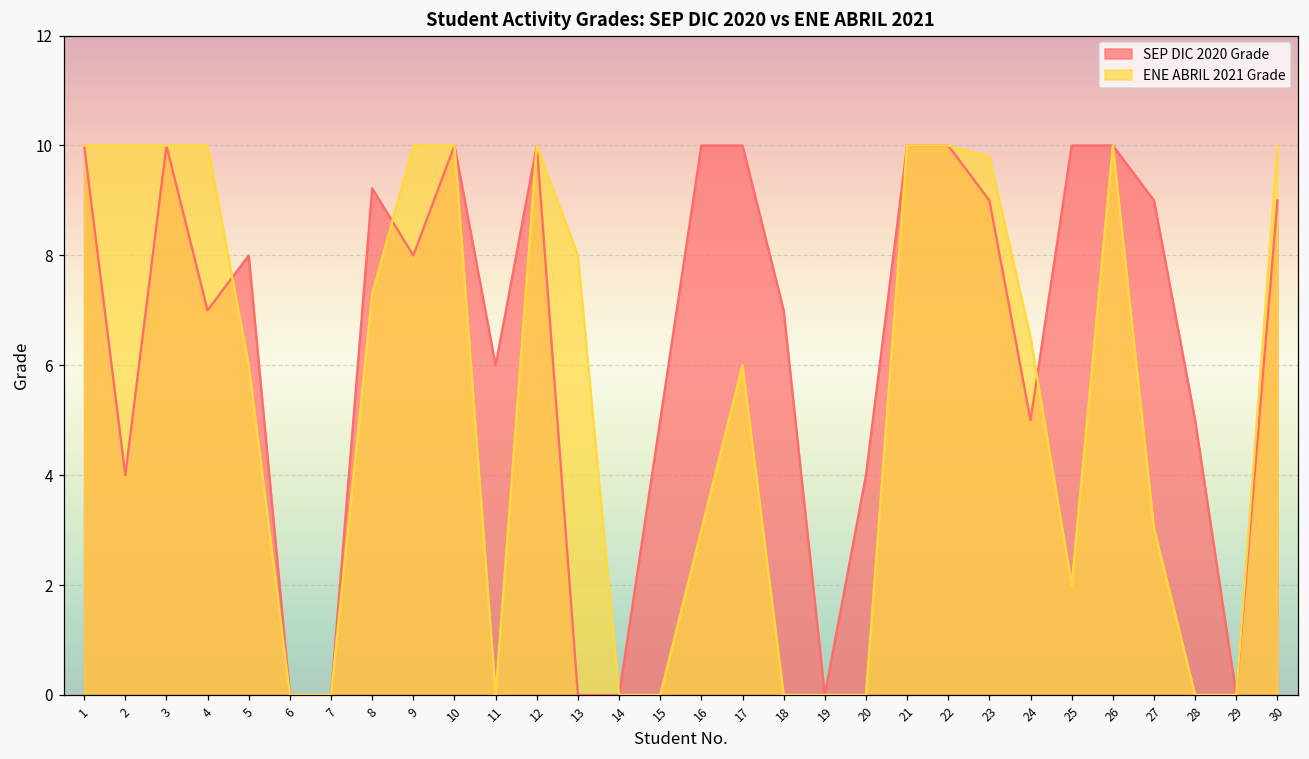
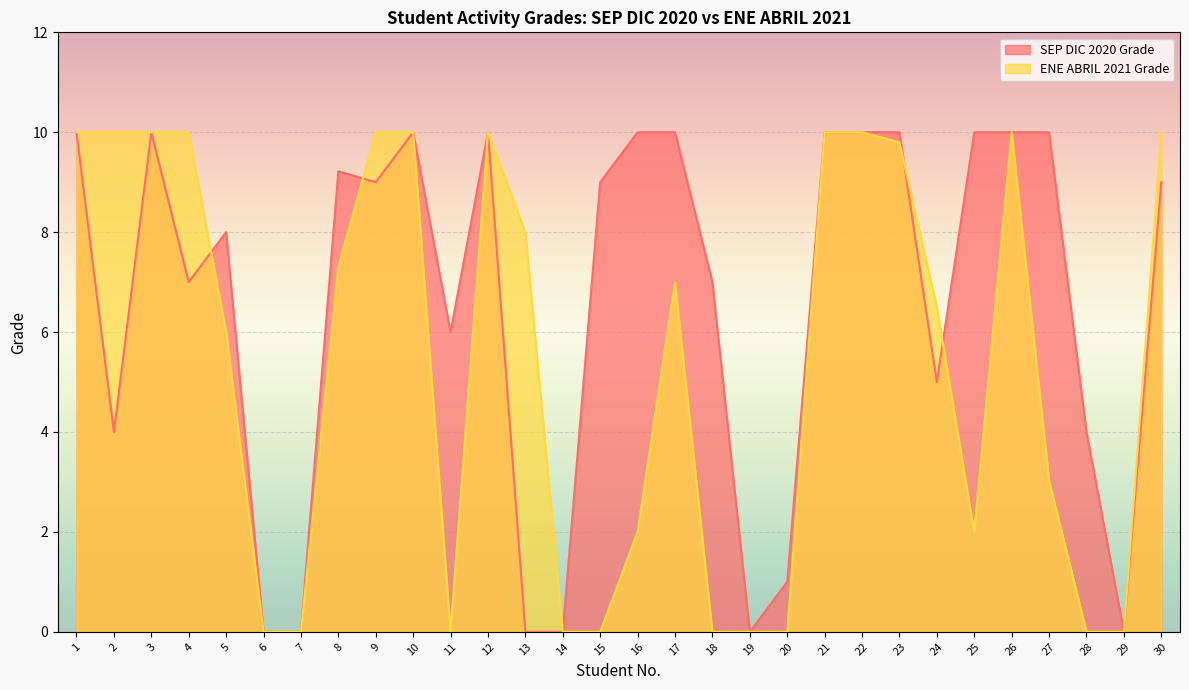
  {
    "SEP DIC 2020 Grade": {
      "2": 4,
      "4": 7,
      "5": 8,
      "8": 9.2,
-     "9": 8,
+     "9": 9,
      "11": 6,
      "13": 0,
-     "15": 5,
+     "15": 9,
      "16": 10,
      "17": 10,
      "18": 7,
-     "20": 4,
-     "23": 9,
+     "20": 1,
+     "23": 10,
      "24": 5,
      "25": 10,
-     "27": 9,
-     "28": 5,
+     "27": 10,
+     "28": 4,
      "30": 9
    },
    "ENE ABRIL 2021 Grade": {
      "2": 10,
      "4": 10,
      "5": 6,
      "8": 7.3,
      "9": 10,
      "11": 0,
      "13": 8,
      "15": 0,
-     "16": 3,
-     "17": 6,
+     "16": 2,
+     "17": 7,
      "18": 0,
      "20": 0,
      "23": 9.8,
      "24": 6.5,
      "25": 2,
      "27": 3,
      "28": 0,
      "30": 10
    }
  }
